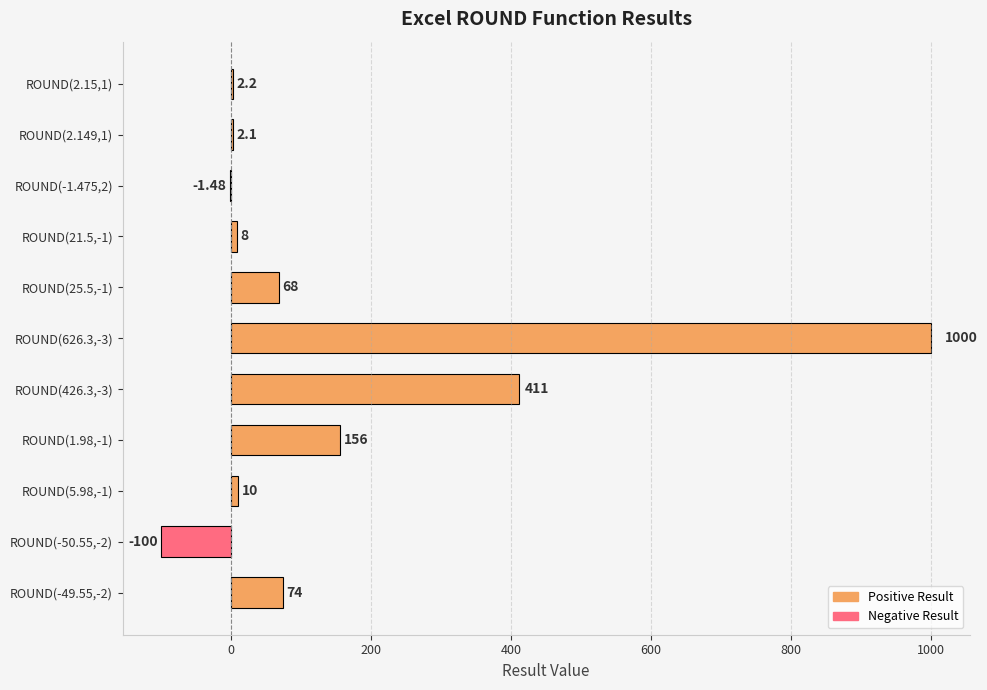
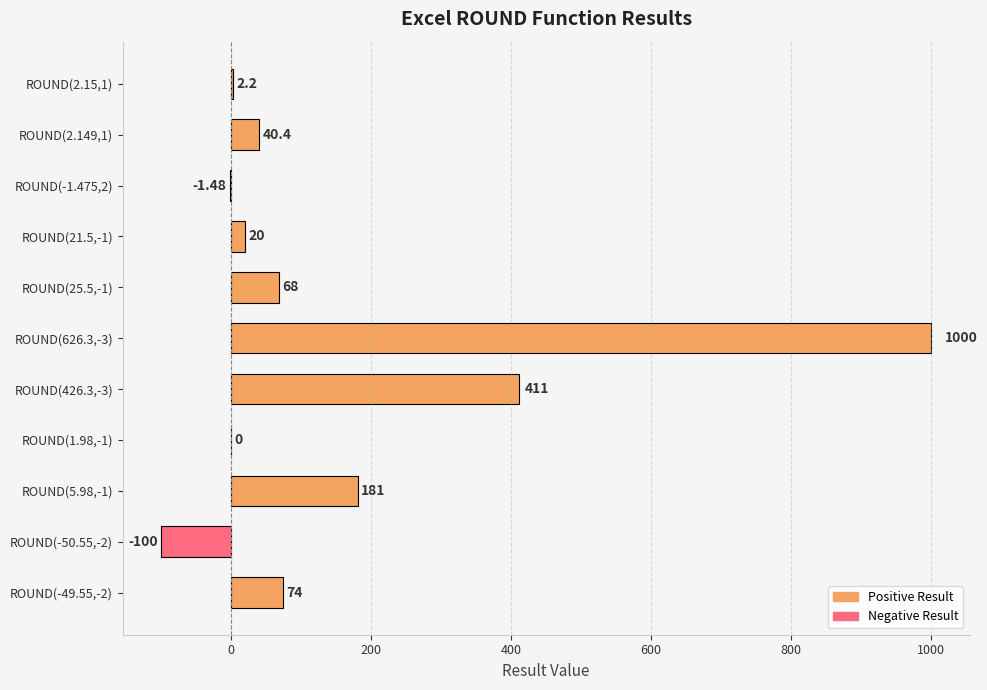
  {
    "ROUND(2.15,1)": 2.2,
-   "ROUND(2.149,1)": 2.1,
+   "ROUND(2.149,1)": 40.4,
    "ROUND(-1.475,2)": -1.48,
-   "ROUND(21.5,-1)": 8,
+   "ROUND(21.5,-1)": 20,
    "ROUND(25.5,-1)": 68,
    "ROUND(626.3,-3)": 1000,
    "ROUND(426.3,-3)": 411,
-   "ROUND(1.98,-1)": 156,
-   "ROUND(5.98,-1)": 10,
+   "ROUND(1.98,-1)": 0,
+   "ROUND(5.98,-1)": 181,
    "ROUND(-50.55,-2)": -100,
    "ROUND(-49.55,-2)": 74
  }
